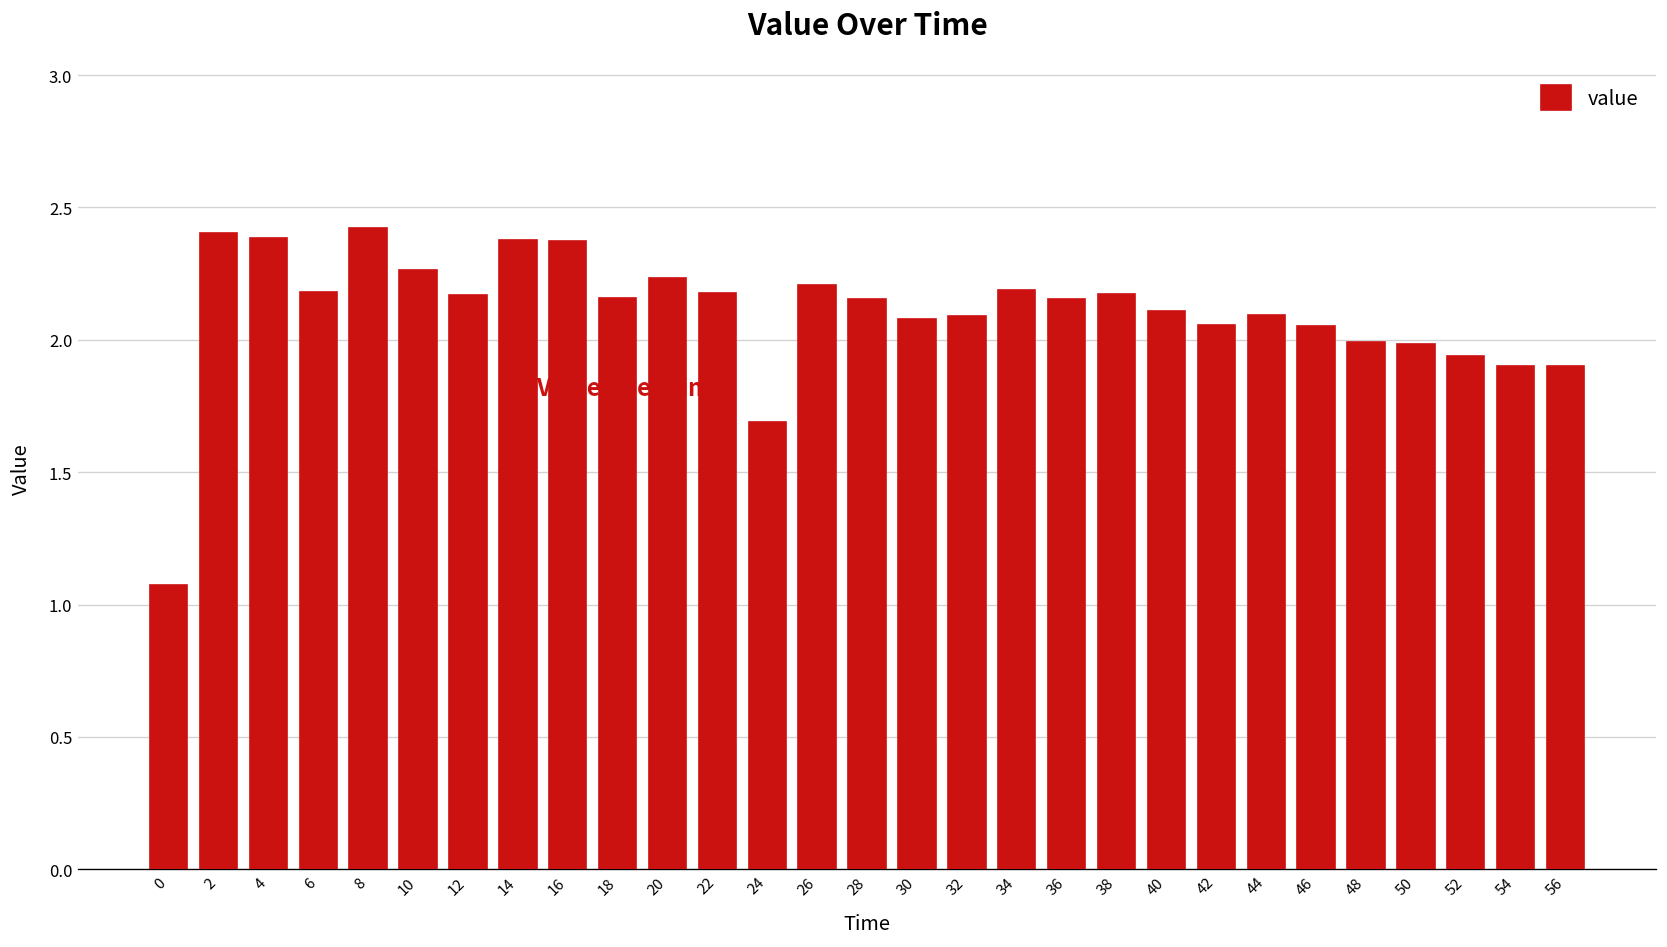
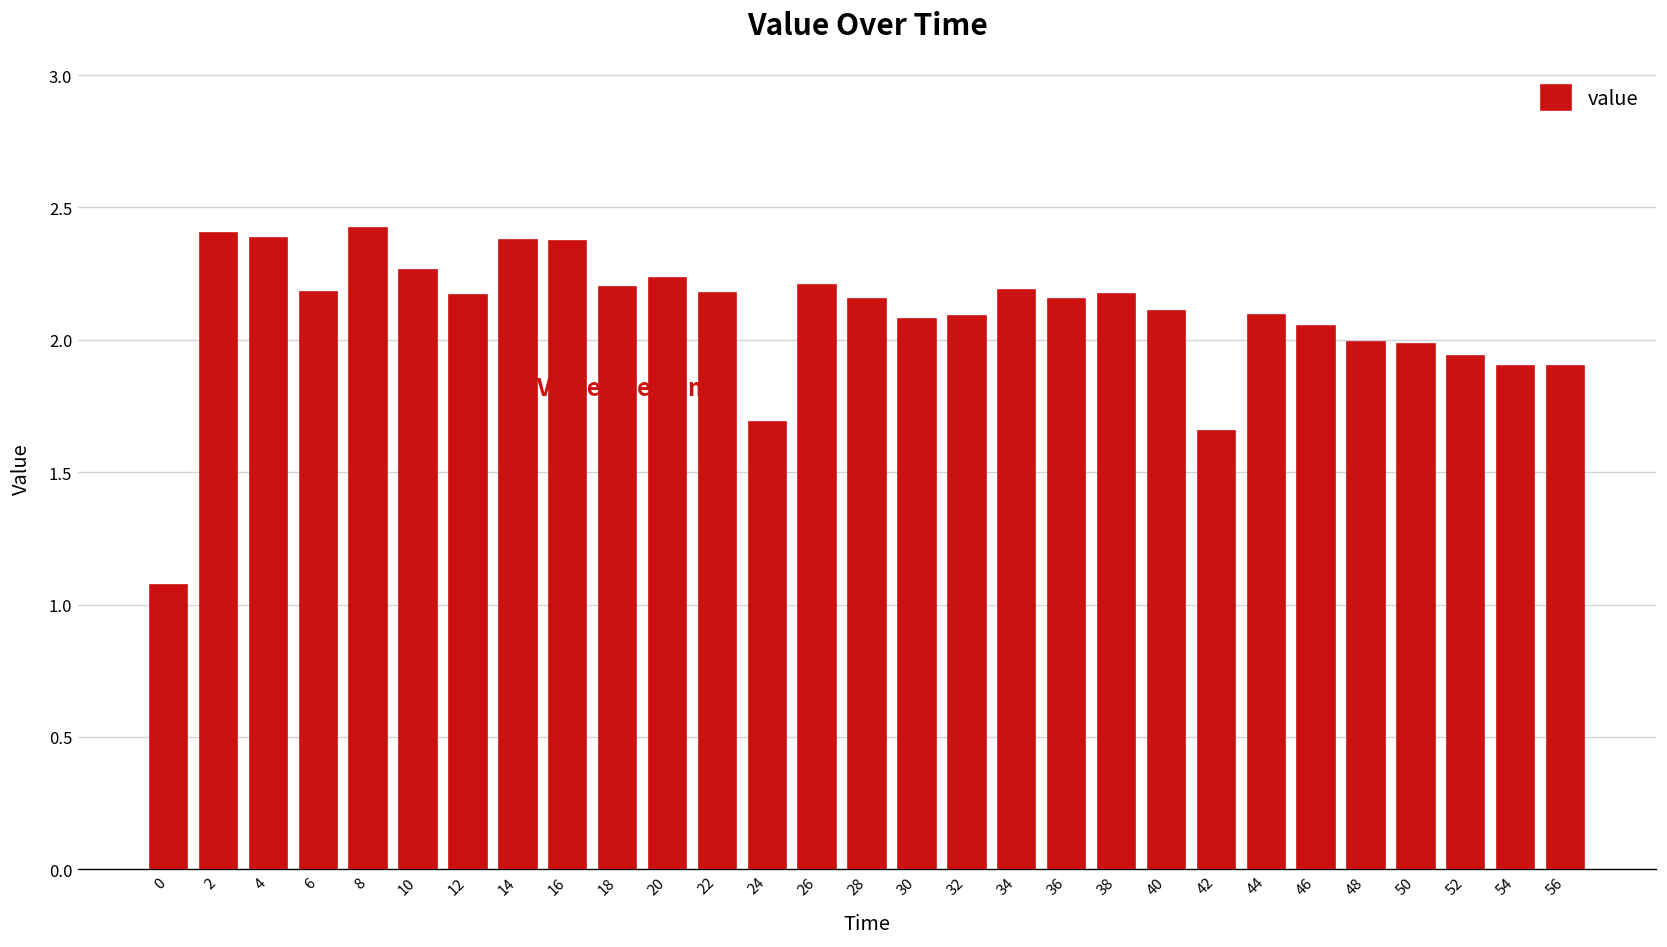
  {
    "0": 1.07,
    "2": 2.40,
    "4": 2.39,
    "6": 2.18,
    "8": 2.42,
    "10": 2.26,
    "12": 2.17,
    "14": 2.38,
    "16": 2.37,
-   "18": 2.16,
+   "18": 2.20,
    "20": 2.23,
    "22": 2.18,
    "24": 1.69,
    "26": 2.21,
    "28": 2.15,
    "30": 2.08,
    "32": 2.09,
    "34": 2.19,
    "36": 2.16,
    "38": 2.17,
    "40": 2.11,
-   "42": 2.06,
+   "42": 1.65,
    "44": 2.09,
    "46": 2.05,
    "48": 1.99,
    "50": 1.98,
    "52": 1.94,
    "54": 1.90,
    "56": 1.90
  }
